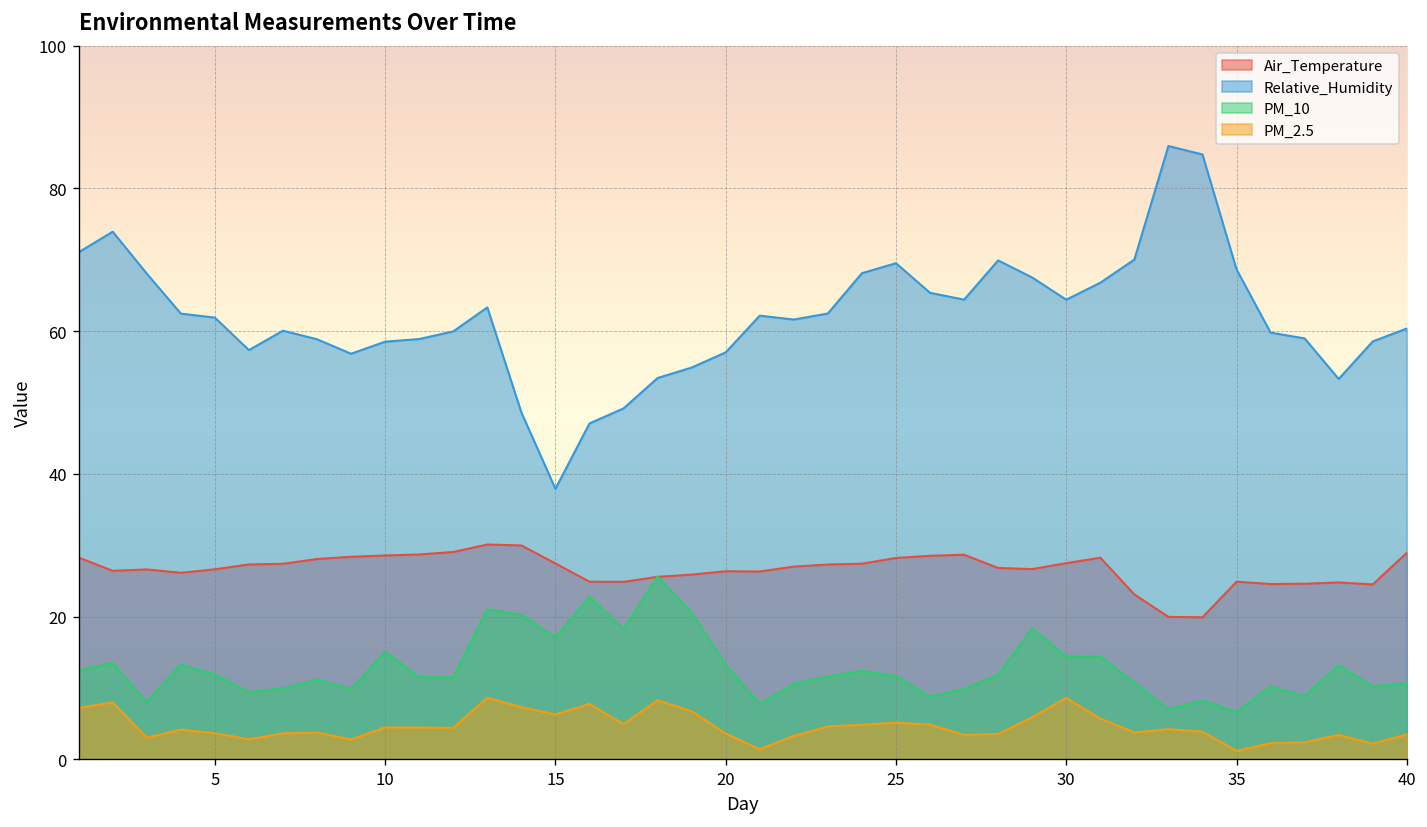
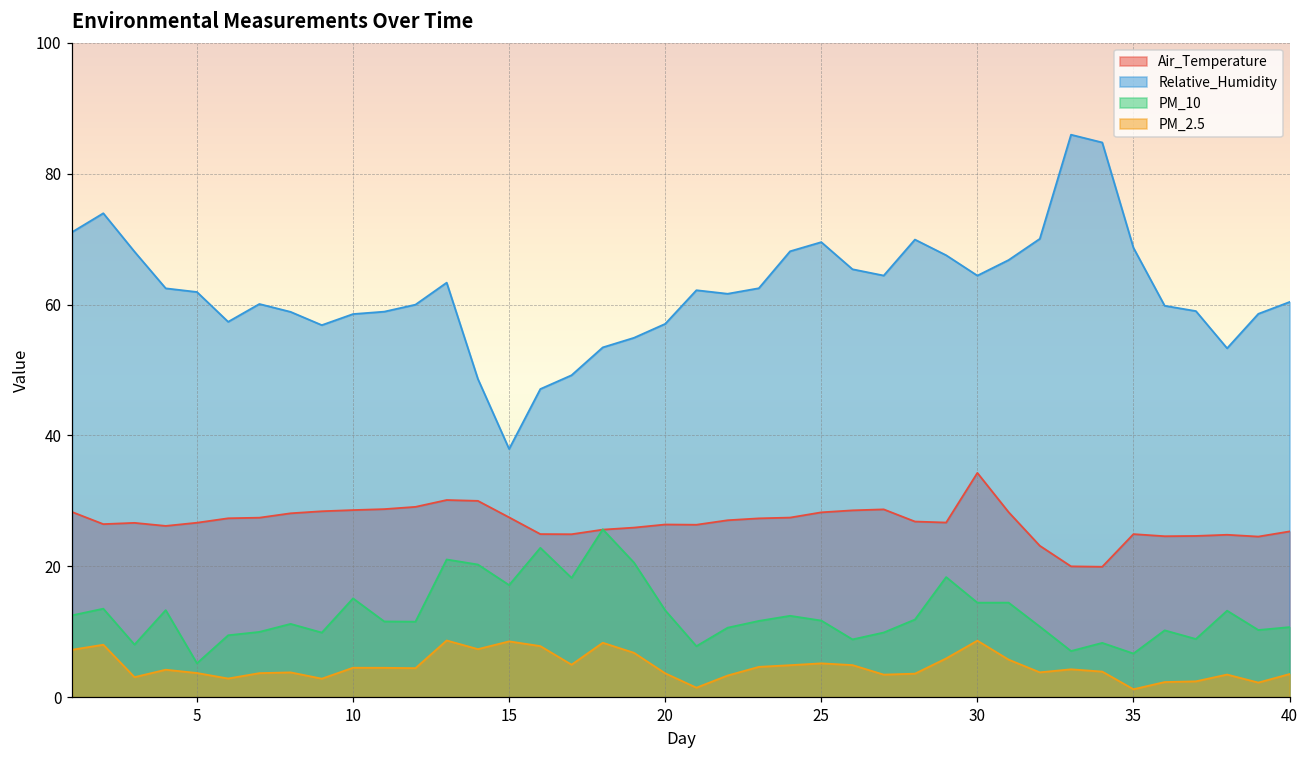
  {
    "Air_Temperature": {
      "5": 27,
      "10": 29,
      "15": 27,
      "20": 26,
      "25": 28,
-     "30": 28,
+     "30": 34,
      "35": 25,
-     "40": 29
+     "40": 25
    },
    "Relative_Humidity": {
      "5": 62,
      "10": 59,
      "15": 38,
      "20": 57,
      "25": 70,
      "30": 64,
      "35": 69,
      "40": 60
    },
    "PM_10": {
-     "5": 12,
+     "5": 5,
      "10": 15,
      "15": 17,
      "20": 13,
      "25": 12,
      "30": 14,
      "35": 7,
      "40": 11
    },
    "PM_2.5": {
      "5": 4,
      "10": 4,
-     "15": 6,
+     "15": 9,
      "20": 4,
      "25": 5,
      "30": 9,
      "35": 1,
      "40": 4
    }
  }
